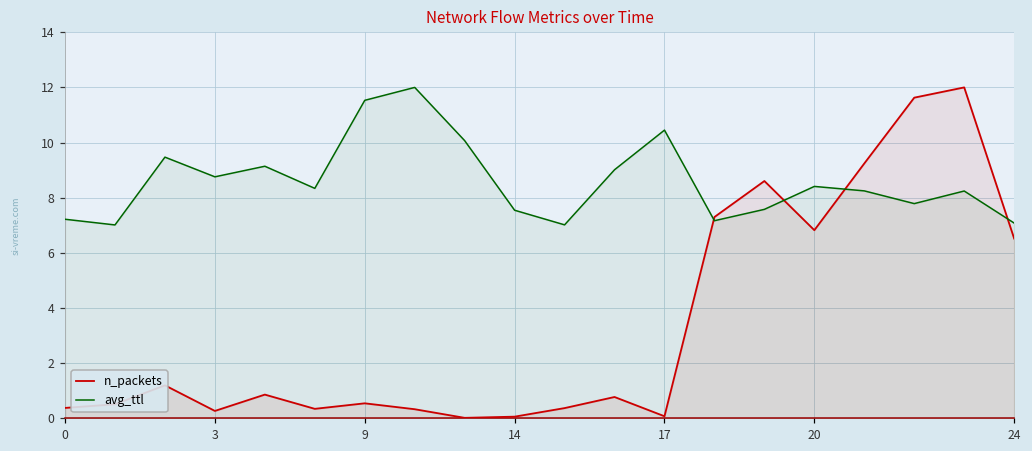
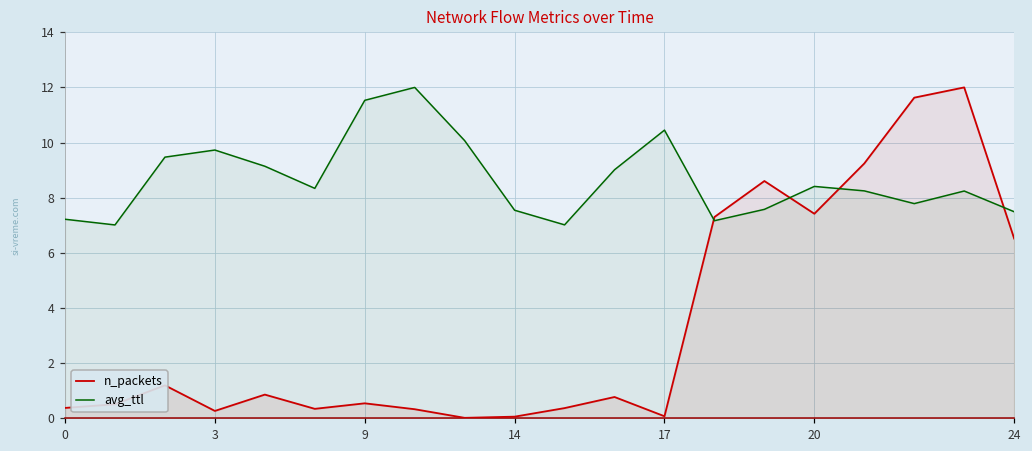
  {
    "n_packets": {
      "0": 0.4,
      "3": 0.3,
      "9": 0.5,
-     "20": 6.8,
+     "20": 7.4,
      "24": 6.5
    },
    "avg_ttl": {
      "0": 7.2,
-     "3": 8.8,
+     "3": 9.7,
      "9": 11.5,
      "20": 8.4,
-     "24": 7.1
+     "24": 7.5
    }
  }
